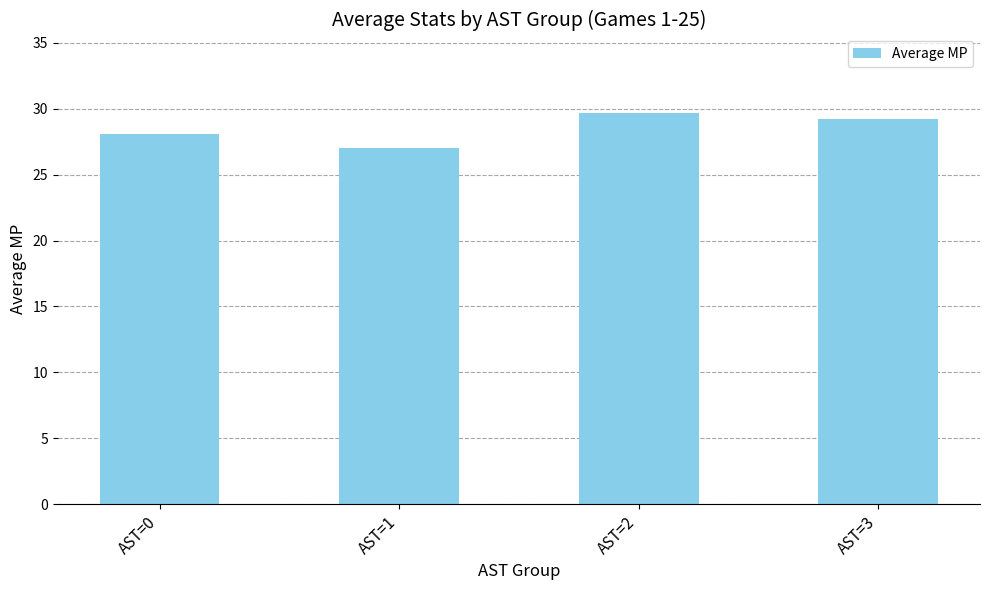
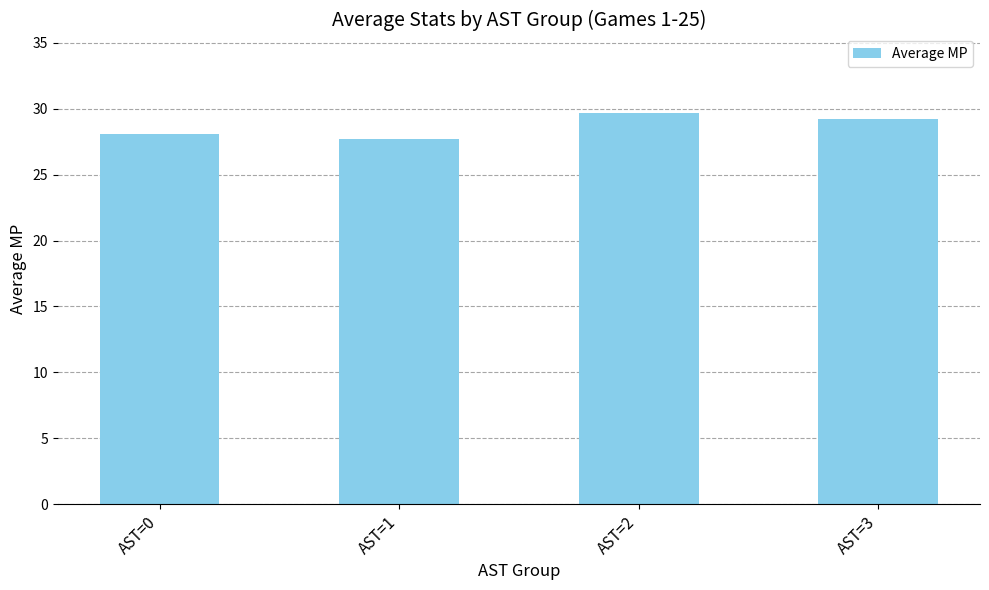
  {
    "AST=0": 28.1,
-   "AST=1": 27.0,
+   "AST=1": 27.7,
    "AST=2": 29.7,
    "AST=3": 29.2
  }
